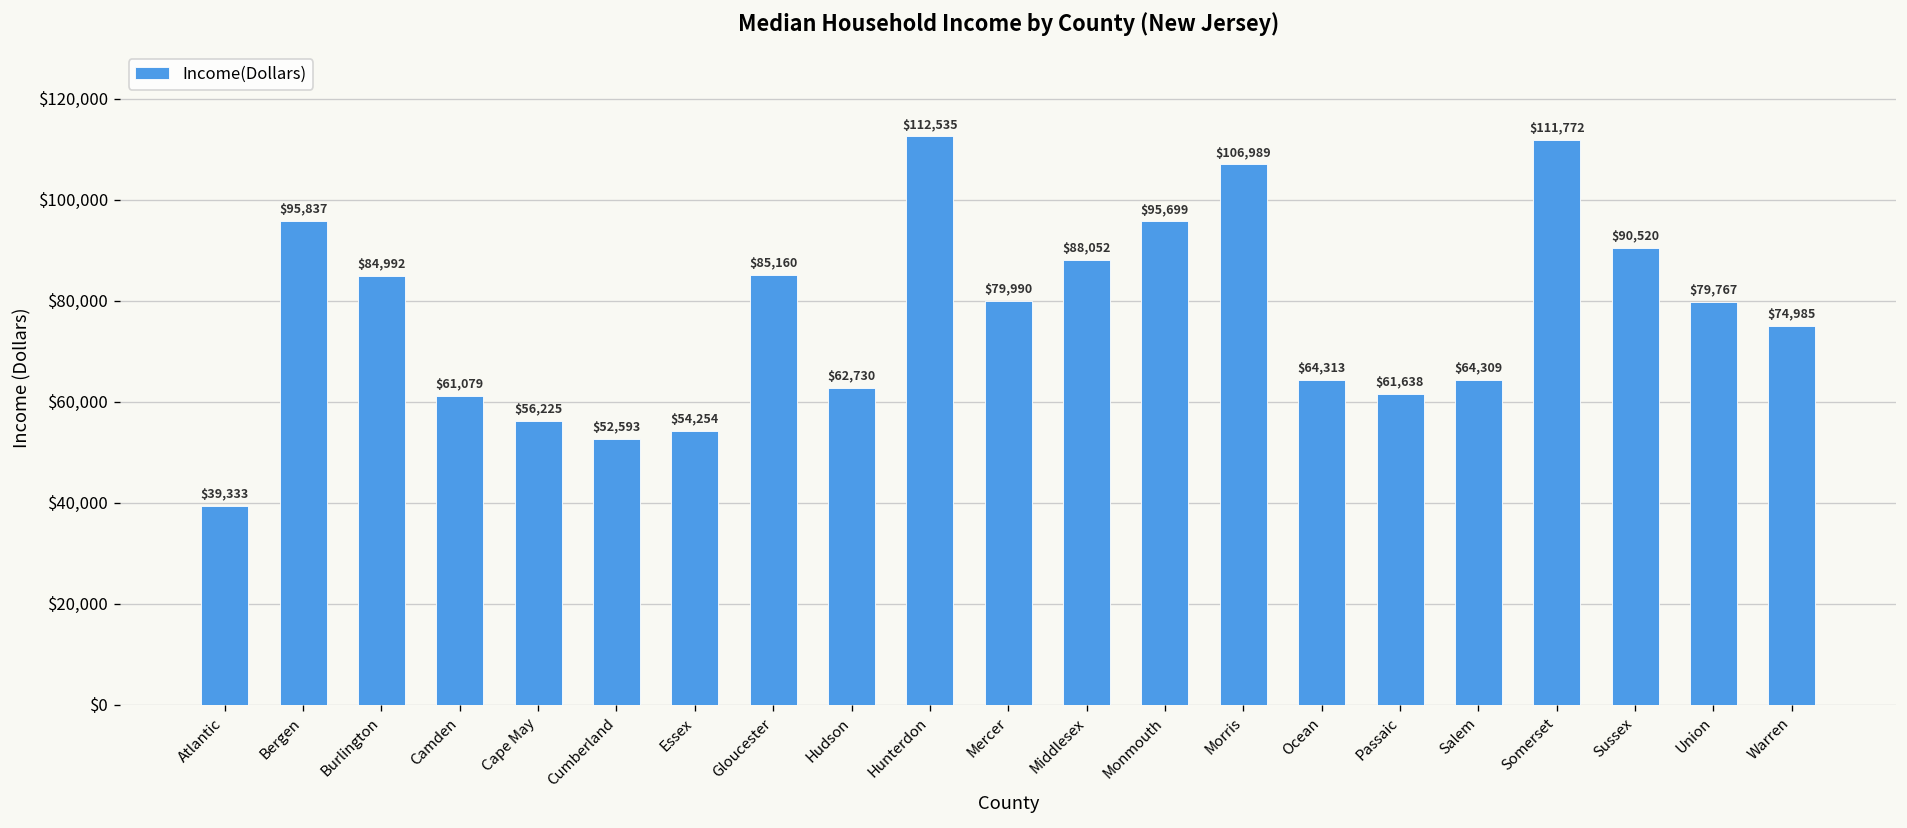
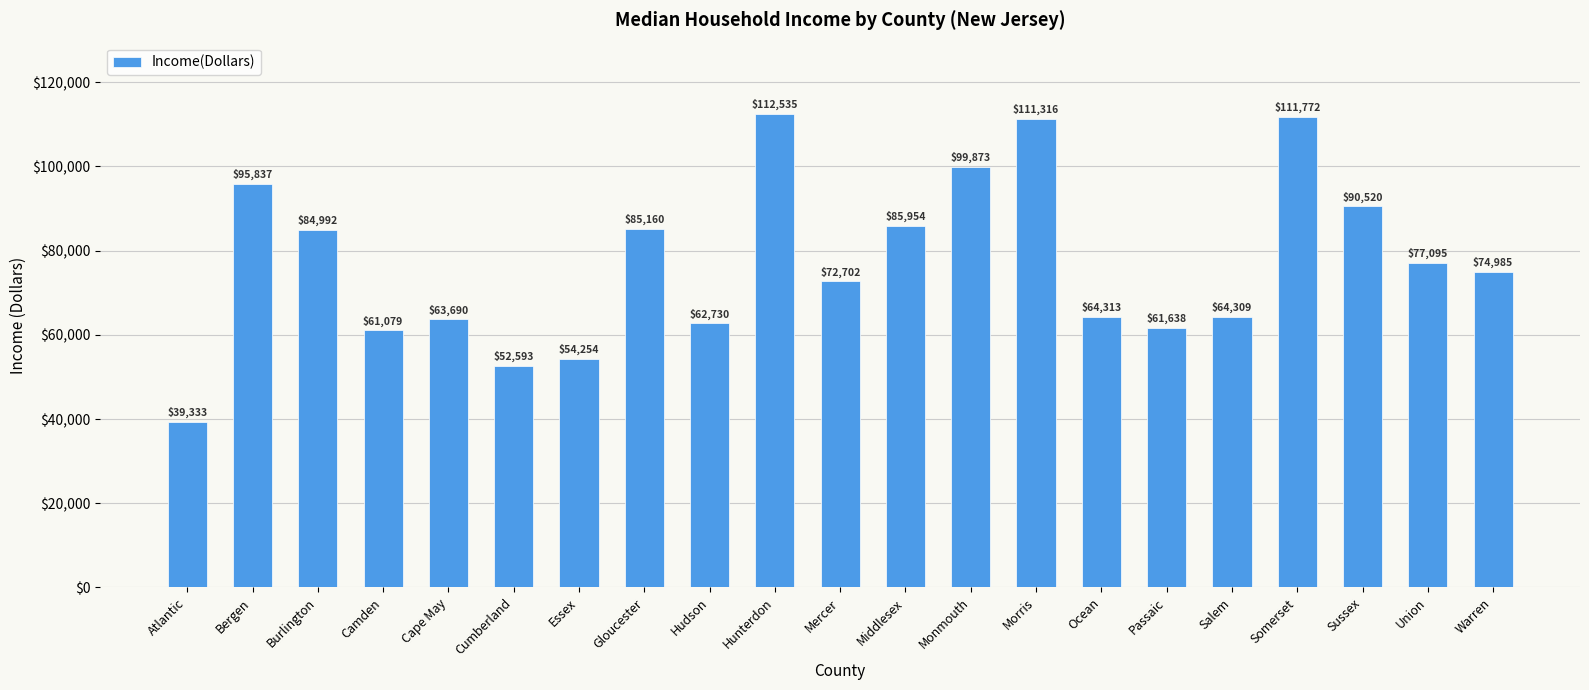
  {
    "Atlantic": "$39,333",
    "Bergen": "$95,837",
    "Burlington": "$84,992",
    "Camden": "$61,079",
-   "Cape May": "$56,225",
+   "Cape May": "$63,690",
    "Cumberland": "$52,593",
    "Essex": "$54,254",
    "Gloucester": "$85,160",
    "Hudson": "$62,730",
    "Hunterdon": "$112,535",
-   "Mercer": "$79,990",
-   "Middlesex": "$88,052",
-   "Monmouth": "$95,699",
-   "Morris": "$106,989",
+   "Mercer": "$72,702",
+   "Middlesex": "$85,954",
+   "Monmouth": "$99,873",
+   "Morris": "$111,316",
    "Ocean": "$64,313",
    "Passaic": "$61,638",
    "Salem": "$64,309",
    "Somerset": "$111,772",
    "Sussex": "$90,520",
-   "Union": "$79,767",
+   "Union": "$77,095",
    "Warren": "$74,985"
  }
